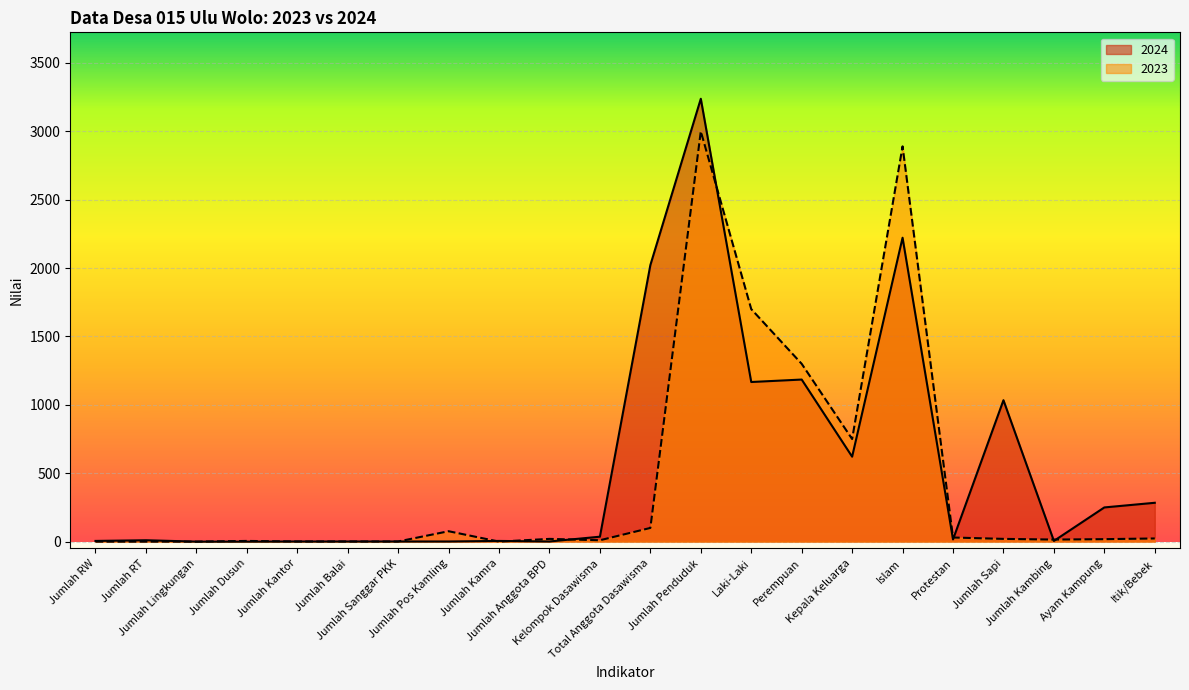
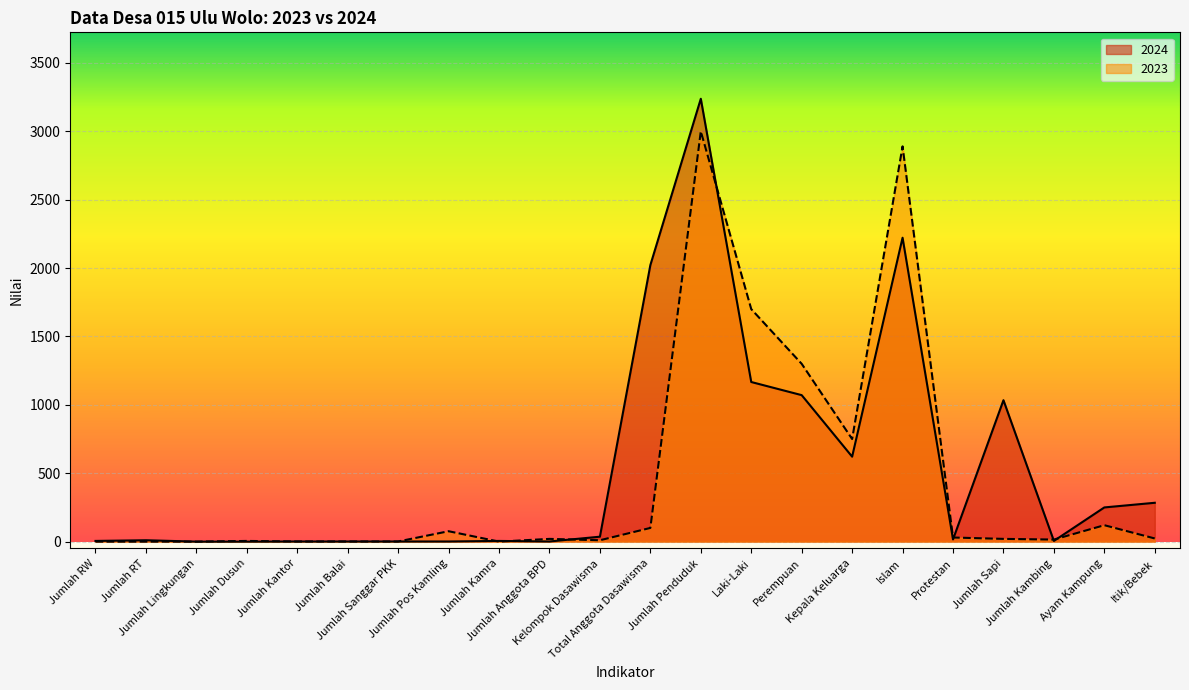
  {
    "2024": {
      "Jumlah Pos Kamling": 0,
      "Jumlah Anggota BPD": 0,
      "Kelompok Dasawisma": 40,
      "Total Anggota Dasawisma": 2020,
      "Jumlah Penduduk": 3240,
      "Laki-Laki": 1170,
-     "Perempuan": 1190,
+     "Perempuan": 1070,
      "Kepala Keluarga": 620,
      "Islam": 2220,
      "Jumlah Sapi": 1030,
      "Ayam Kampung": 250,
      "Itik/Bebek": 280
    },
    "2023": {
      "Jumlah Pos Kamling": 80,
      "Jumlah Anggota BPD": 20,
      "Kelompok Dasawisma": 10,
      "Total Anggota Dasawisma": 100,
      "Jumlah Penduduk": 3000,
      "Laki-Laki": 1700,
      "Perempuan": 1300,
      "Kepala Keluarga": 750,
      "Islam": 2890,
      "Jumlah Sapi": 20,
-     "Ayam Kampung": 20,
+     "Ayam Kampung": 120,
      "Itik/Bebek": 20
    }
  }
